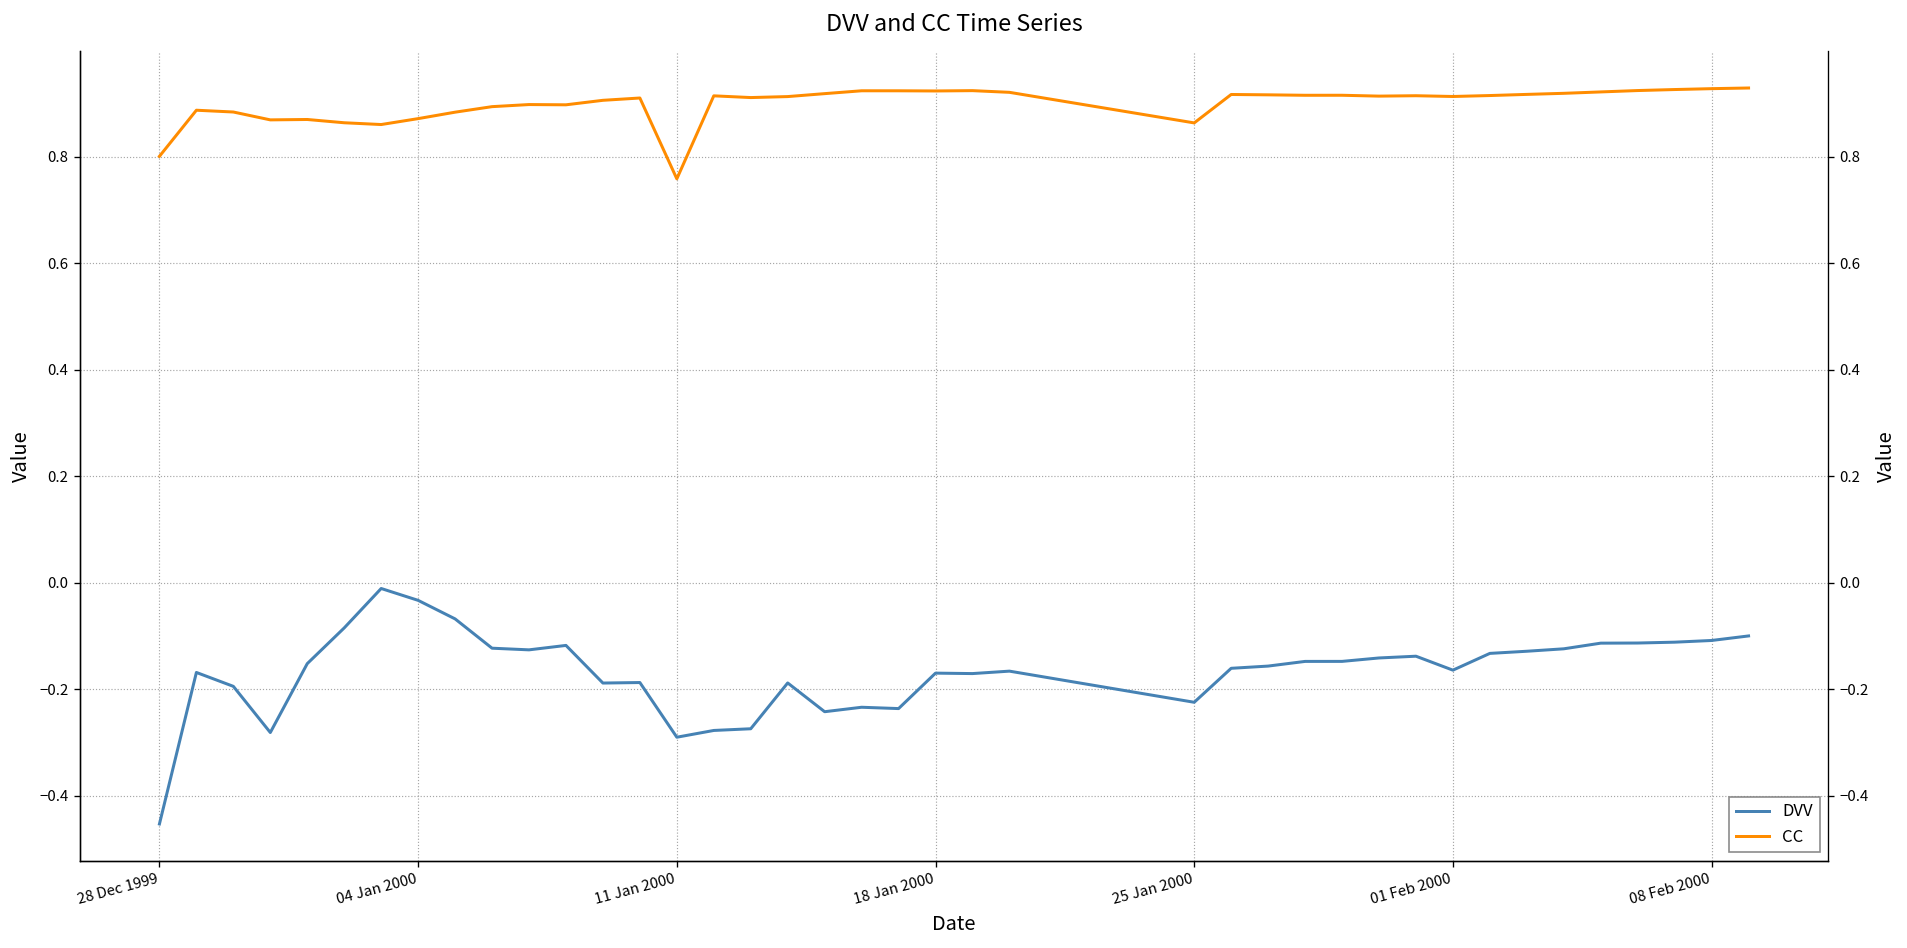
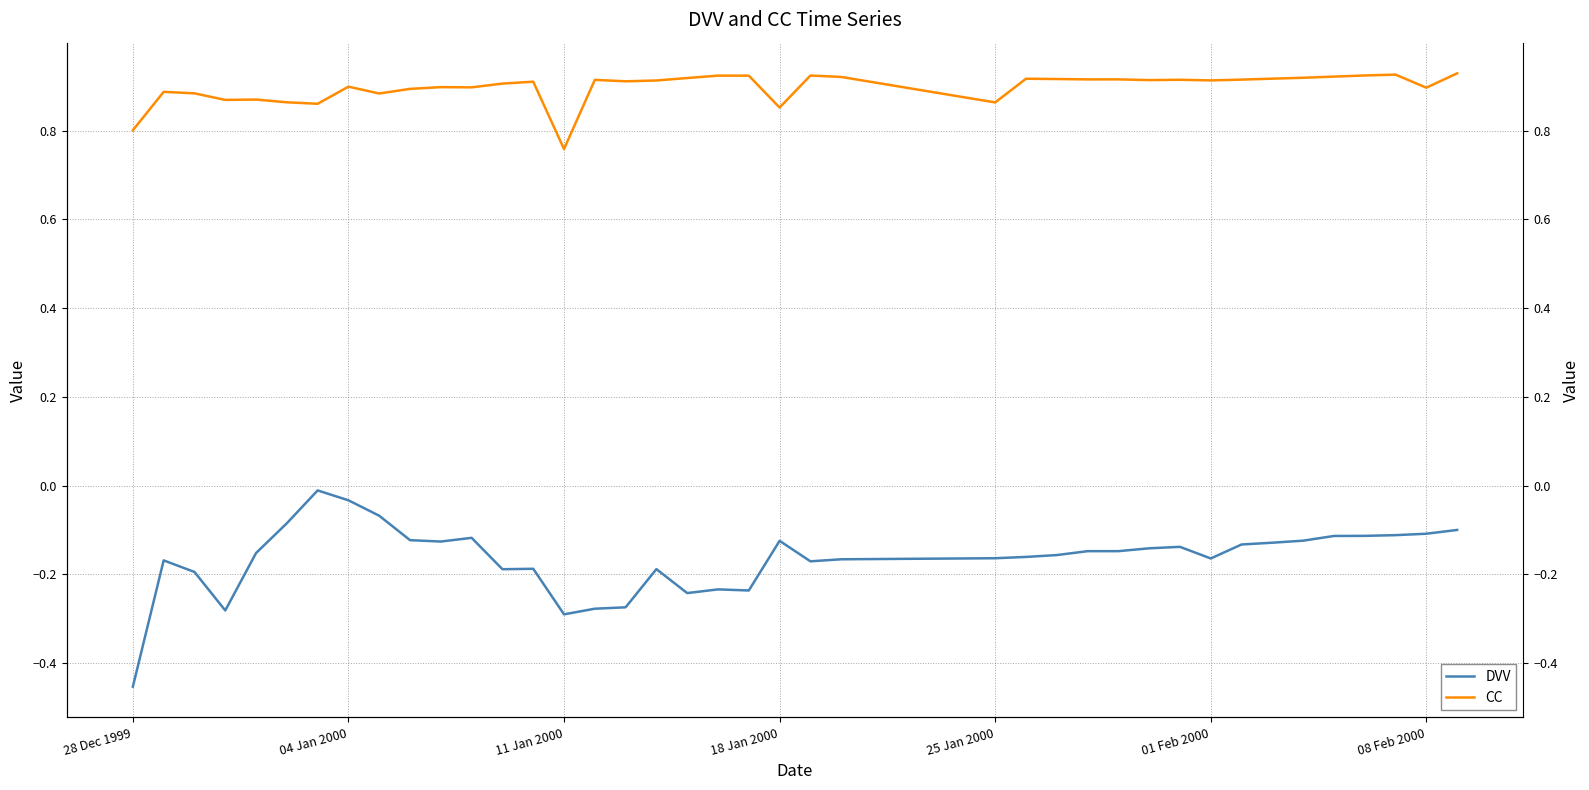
  {
    "DVV": {
      "28 Dec 1999": -0.45,
      "04 Jan 2000": -0.03,
      "11 Jan 2000": -0.29,
-     "18 Jan 2000": -0.17,
-     "25 Jan 2000": -0.22,
+     "18 Jan 2000": -0.12,
+     "25 Jan 2000": -0.16,
      "01 Feb 2000": -0.16,
      "08 Feb 2000": -0.11
    },
    "CC": {
      "28 Dec 1999": 0.80,
-     "04 Jan 2000": 0.87,
+     "04 Jan 2000": 0.90,
      "11 Jan 2000": 0.76,
-     "18 Jan 2000": 0.92,
+     "18 Jan 2000": 0.85,
      "25 Jan 2000": 0.86,
      "01 Feb 2000": 0.91,
-     "08 Feb 2000": 0.93
+     "08 Feb 2000": 0.90
    }
  }
